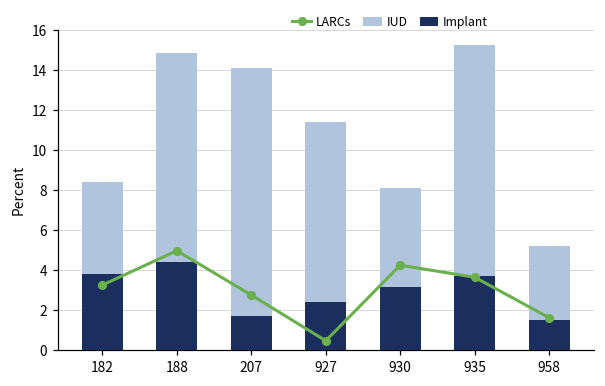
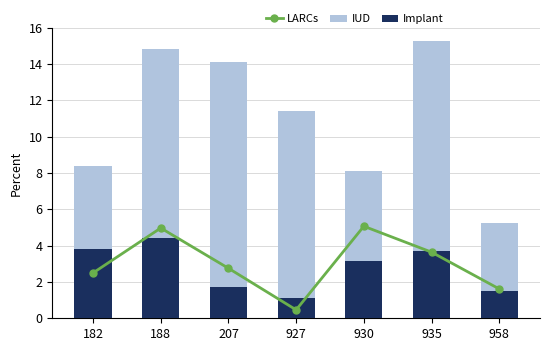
  {
    "LARCs": {
-     "182": 3.3,
+     "182": 2.5,
      "188": 5.0,
      "207": 2.8,
      "927": 0.5,
-     "930": 4.2,
+     "930": 5.1,
      "935": 3.6,
      "958": 1.6
    },
    "IUD": {
      "182": 8.4,
      "188": 14.8,
      "207": 14.1,
      "927": 11.4,
      "930": 8.1,
      "935": 15.3,
      "958": 5.2
    },
    "Implant": {
-     "927": 2.4
+     "927": 1.1
    }
  }
